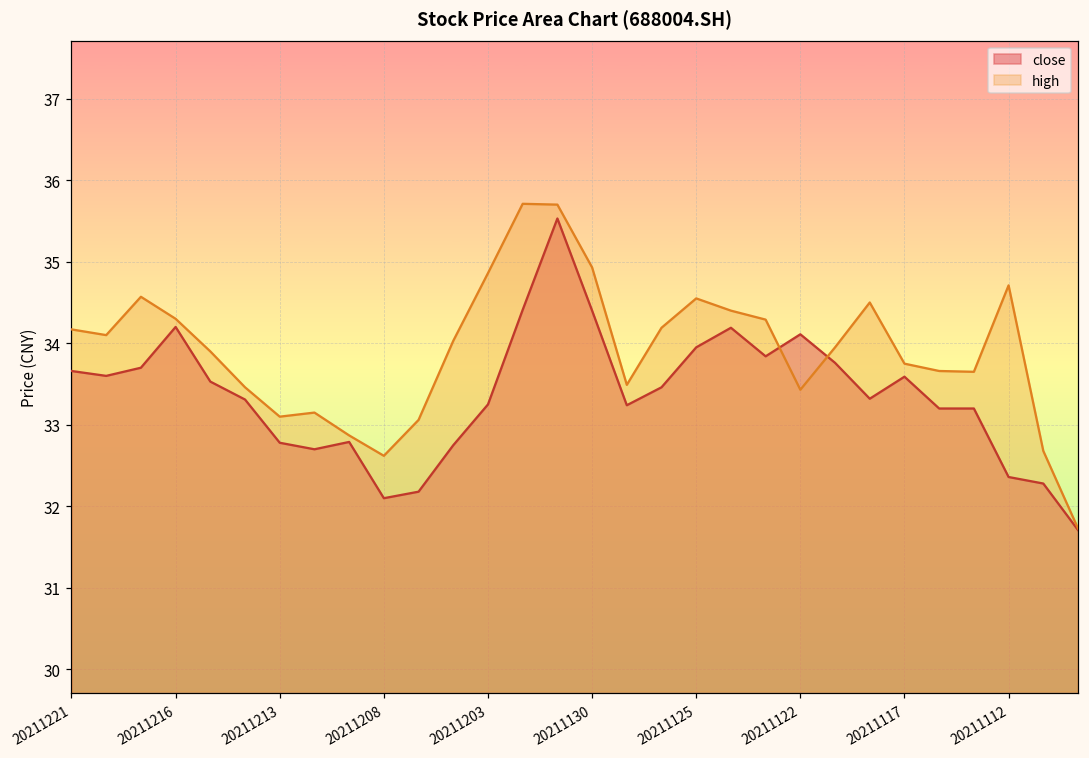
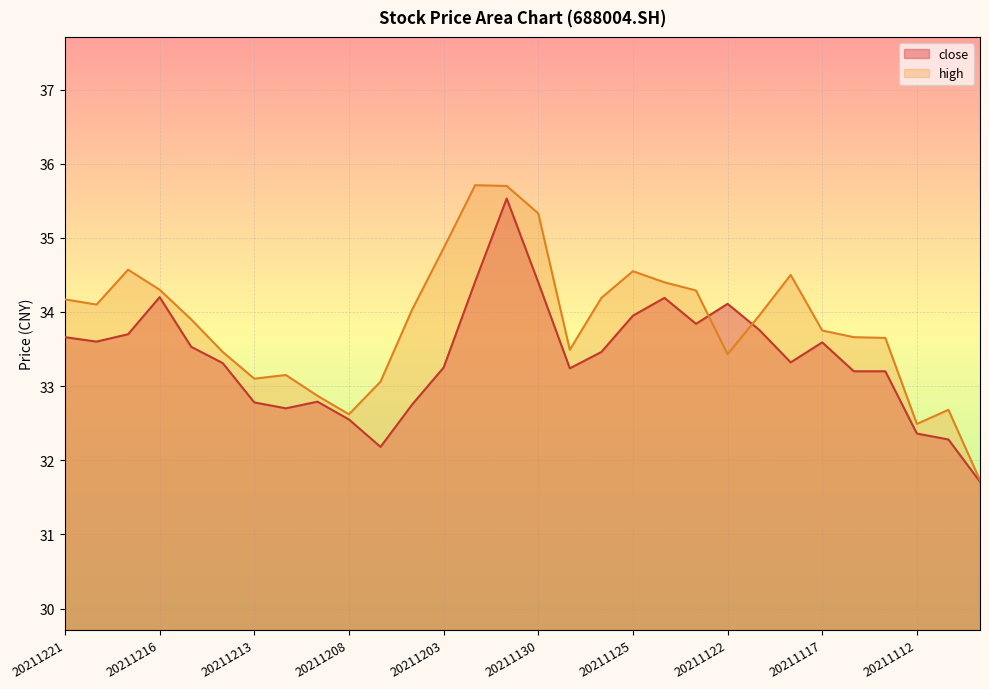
  {
    "close": {
      "20211221": 33.7,
      "20211216": 34.2,
      "20211213": 32.8,
-     "20211208": 32.1,
+     "20211208": 32.6,
      "20211203": 33.3,
      "20211130": 34.4,
      "20211125": 34.0,
      "20211122": 34.1,
      "20211117": 33.6,
      "20211112": 32.4
    },
    "high": {
      "20211221": 34.2,
      "20211216": 34.3,
      "20211213": 33.1,
      "20211208": 32.6,
      "20211203": 34.9,
-     "20211130": 34.9,
+     "20211130": 35.3,
      "20211125": 34.6,
      "20211122": 33.4,
      "20211117": 33.8,
-     "20211112": 34.7
+     "20211112": 32.5
    }
  }
